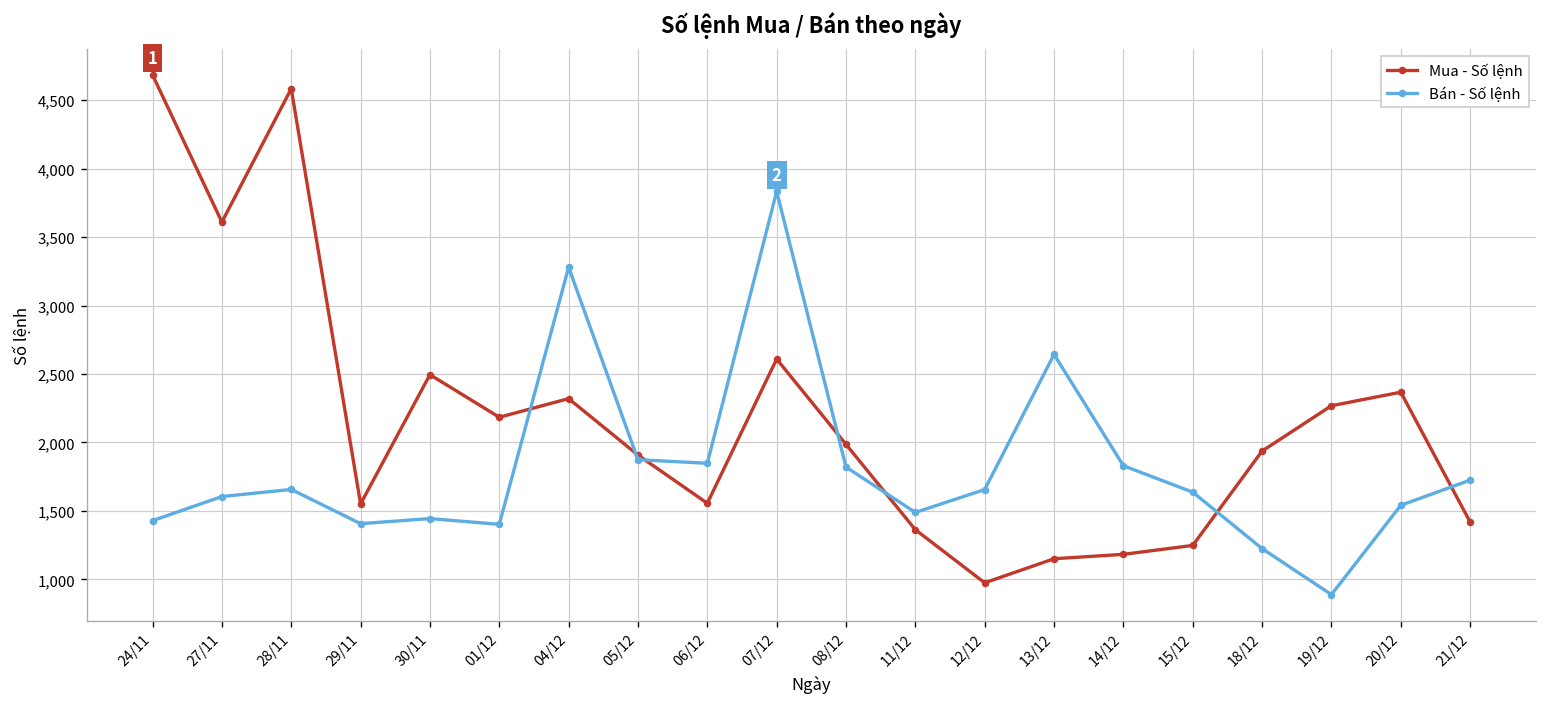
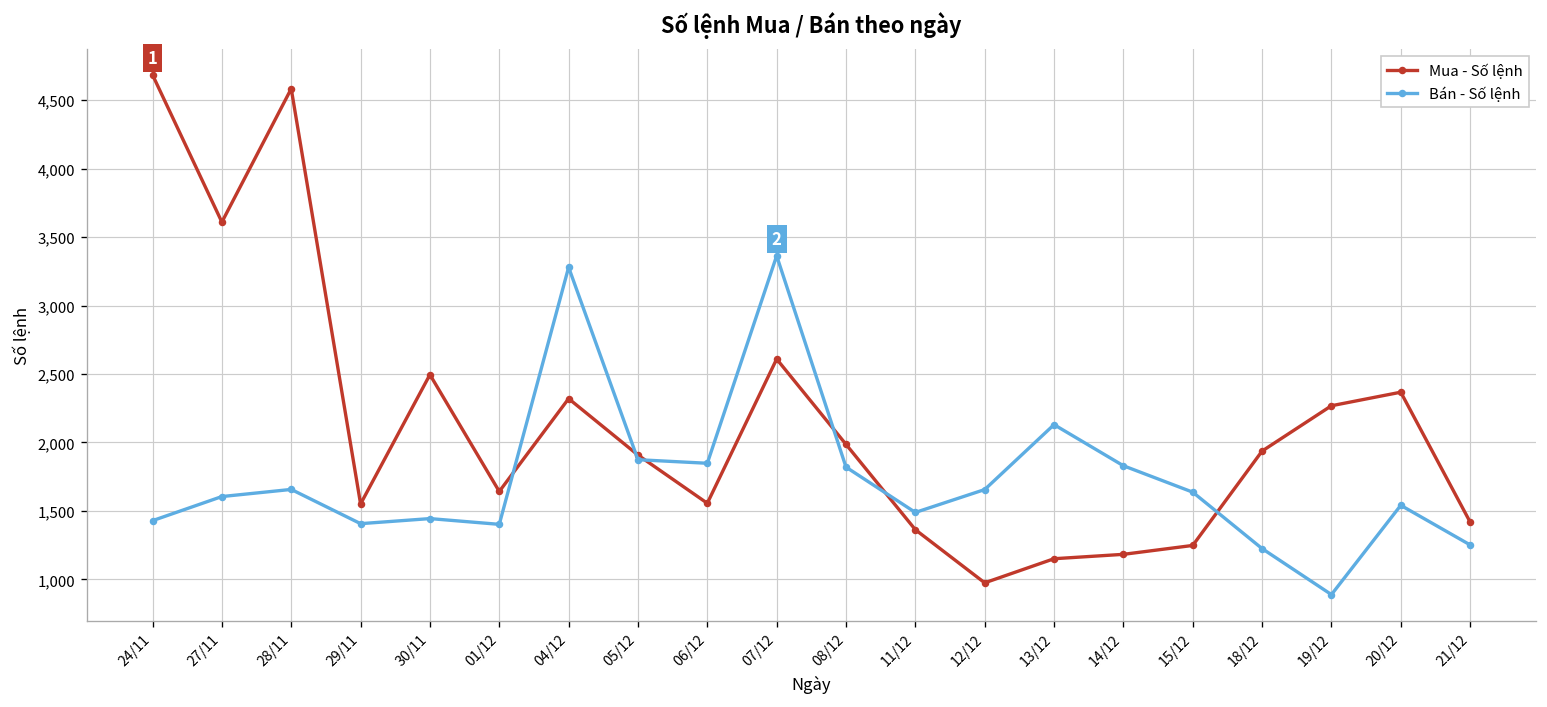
  {
    "Mua - Số lệnh": {
      "27/11": "3,610",
      "28/11": "4,580",
      "29/11": "1,550",
      "30/11": "2,500",
-     "01/12": "2,180",
+     "01/12": "1,640",
      "04/12": "2,320",
      "05/12": "1,910",
      "06/12": "1,560",
      "07/12": "2,610",
      "08/12": "1,990",
      "11/12": "1,360",
      "12/12": "980",
      "13/12": "1,150",
      "14/12": "1,180",
      "15/12": "1,250",
      "18/12": "1,940",
      "19/12": "2,270",
      "20/12": "2,370",
      "21/12": "1,420"
    },
    "Bán - Số lệnh": {
      "24/11": "1,430",
      "27/11": "1,610",
      "28/11": "1,660",
      "29/11": "1,410",
      "30/11": "1,440",
      "01/12": "1,400",
      "04/12": "3,280",
      "05/12": "1,870",
      "06/12": "1,850",
-     "07/12": "3,830",
+     "07/12": "3,360",
      "08/12": "1,820",
      "11/12": "1,490",
      "12/12": "1,660",
-     "13/12": "2,640",
+     "13/12": "2,130",
      "14/12": "1,830",
      "15/12": "1,640",
      "18/12": "1,230",
      "19/12": "890",
      "20/12": "1,540",
-     "21/12": "1,730"
+     "21/12": "1,250"
    }
  }
